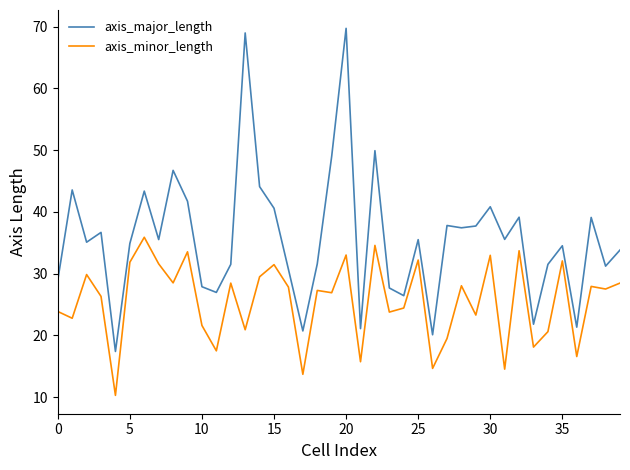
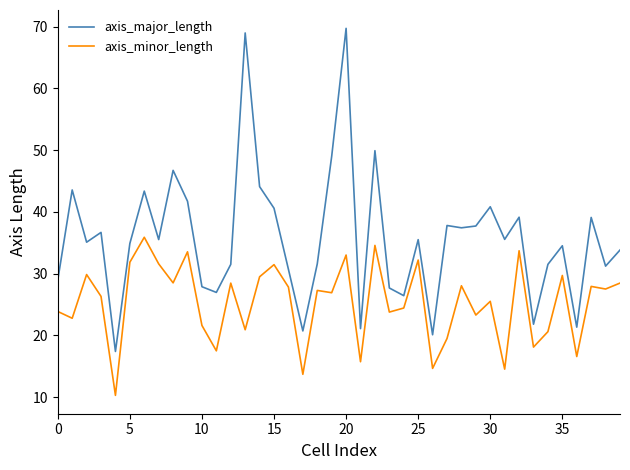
  {
    "axis_major_length": {
      "0": 29,
      "5": 35,
      "10": 28,
      "15": 41,
      "20": 70,
      "25": 36,
      "30": 41,
      "35": 35
    },
    "axis_minor_length": {
      "0": 24,
      "5": 32,
      "10": 22,
      "15": 31,
      "20": 33,
      "25": 32,
-     "30": 33,
-     "35": 32
+     "30": 26,
+     "35": 30
    }
  }
